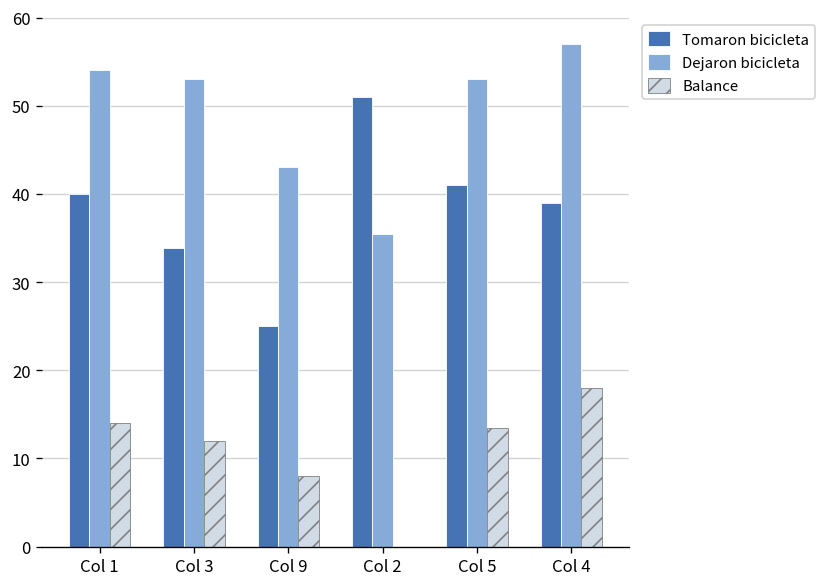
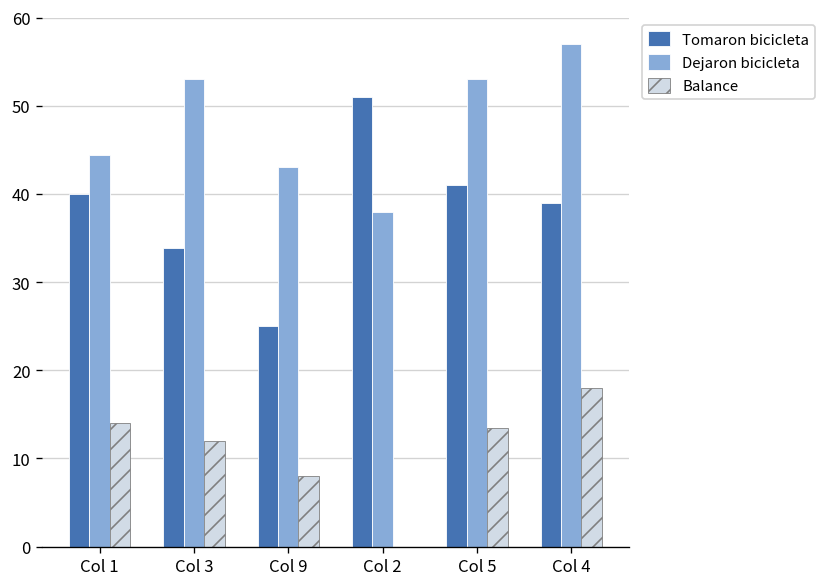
  {
    "Tomaron bicicleta": {
      "Col 1": 40,
      "Col 3": 34,
      "Col 9": 25,
      "Col 2": 51,
      "Col 5": 41,
      "Col 4": 39
    },
    "Dejaron bicicleta": {
-     "Col 1": 54,
+     "Col 1": 44,
      "Col 3": 53,
      "Col 9": 43,
-     "Col 2": 35,
+     "Col 2": 38,
      "Col 5": 53,
      "Col 4": 57
    },
    "Balance": {
      "Col 1": 14,
      "Col 3": 12,
      "Col 9": 8,
      "Col 5": 14,
      "Col 4": 18
    }
  }
